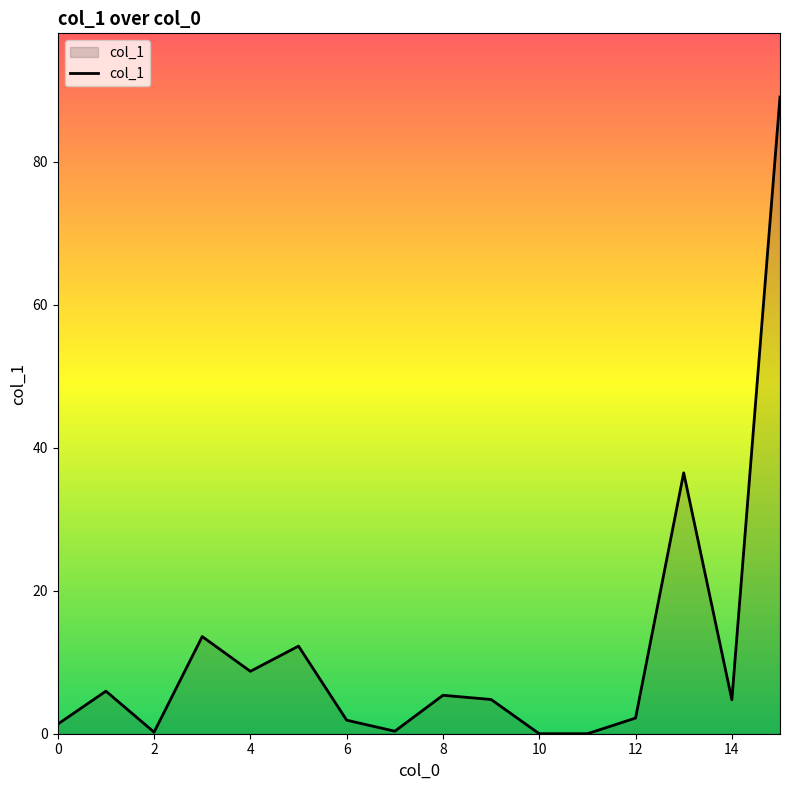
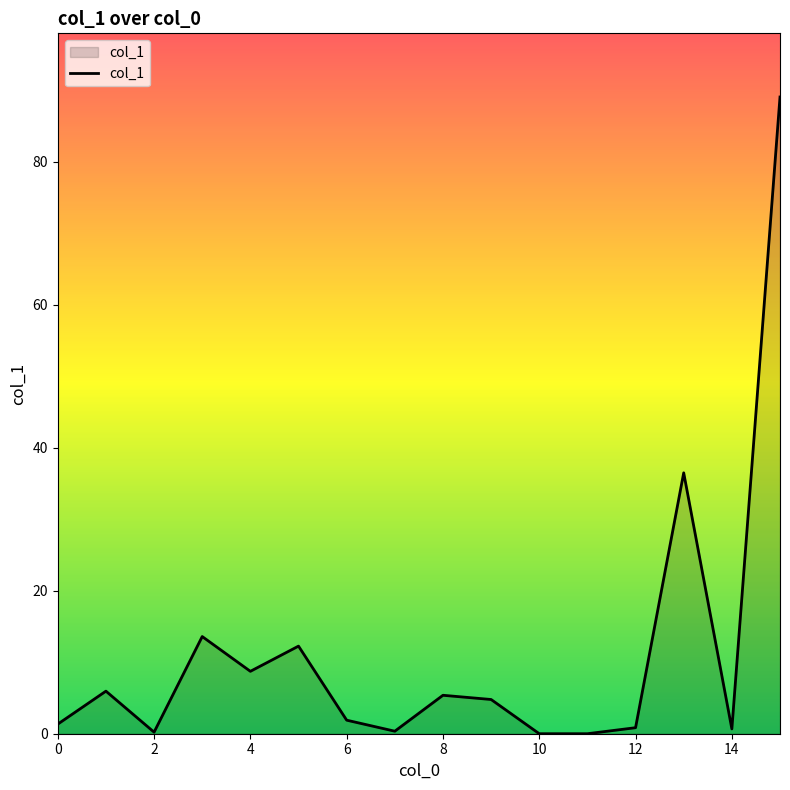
  {
    "0": 1,
    "2": 0,
    "4": 9,
    "6": 2,
    "8": 5,
    "10": 0,
-   "12": 2,
-   "14": 5
+   "12": 1,
+   "14": 1
  }
